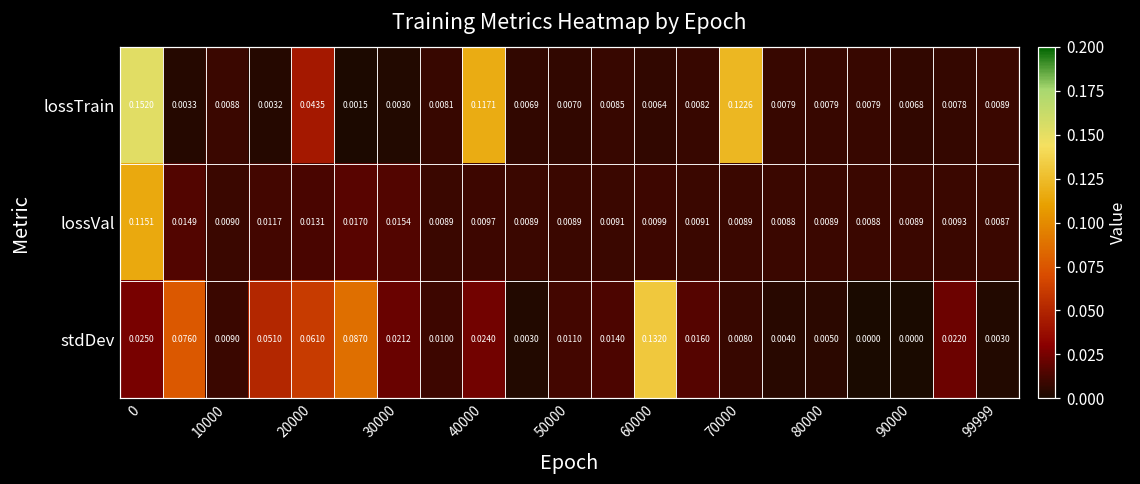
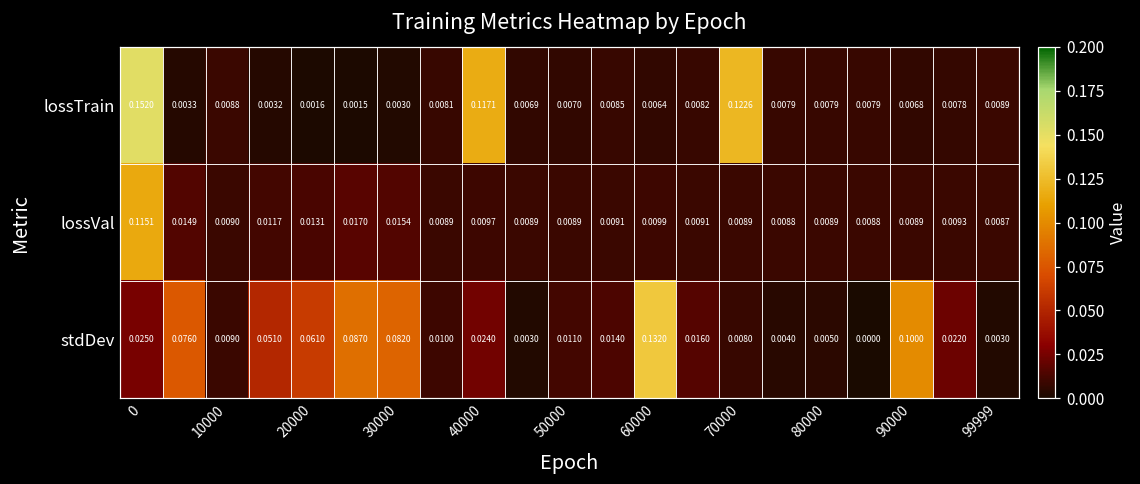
  {
    "lossTrain": {
      "0": 0.1520,
      "10000": 0.0088,
-     "20000": 0.0435,
+     "20000": 0.0016,
      "30000": 0.0030,
      "40000": 0.1171,
      "50000": 0.0070,
      "60000": 0.0064,
      "70000": 0.1226,
      "80000": 0.0079,
      "90000": 0.0068,
      "99999": 0.0089
    },
    "lossVal": {
      "0": 0.1151,
      "10000": 0.0090,
      "20000": 0.0131,
      "30000": 0.0154,
      "40000": 0.0097,
      "50000": 0.0089,
      "60000": 0.0099,
      "70000": 0.0089,
      "80000": 0.0089,
      "90000": 0.0089,
      "99999": 0.0087
    },
    "stdDev": {
      "0": 0.0250,
      "10000": 0.0090,
      "20000": 0.0610,
-     "30000": 0.0212,
+     "30000": 0.0820,
      "40000": 0.0240,
      "50000": 0.0110,
      "60000": 0.1320,
      "70000": 0.0080,
      "80000": 0.0050,
-     "90000": 0.0000,
+     "90000": 0.1000,
      "99999": 0.0030
    }
  }
